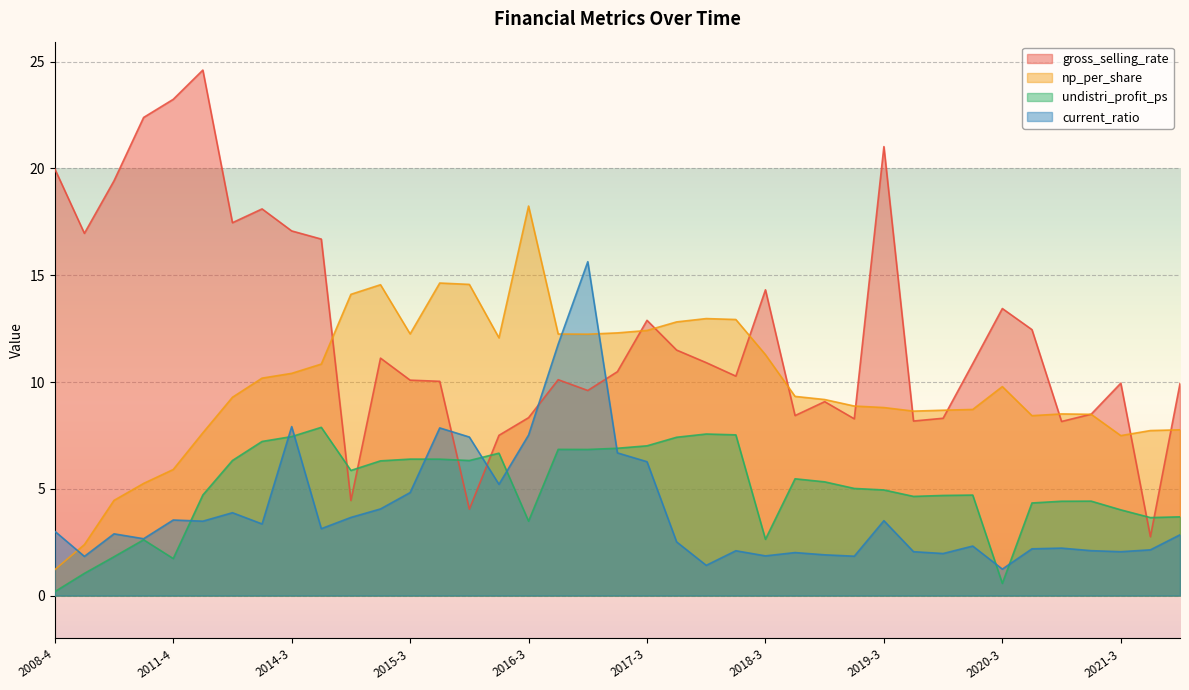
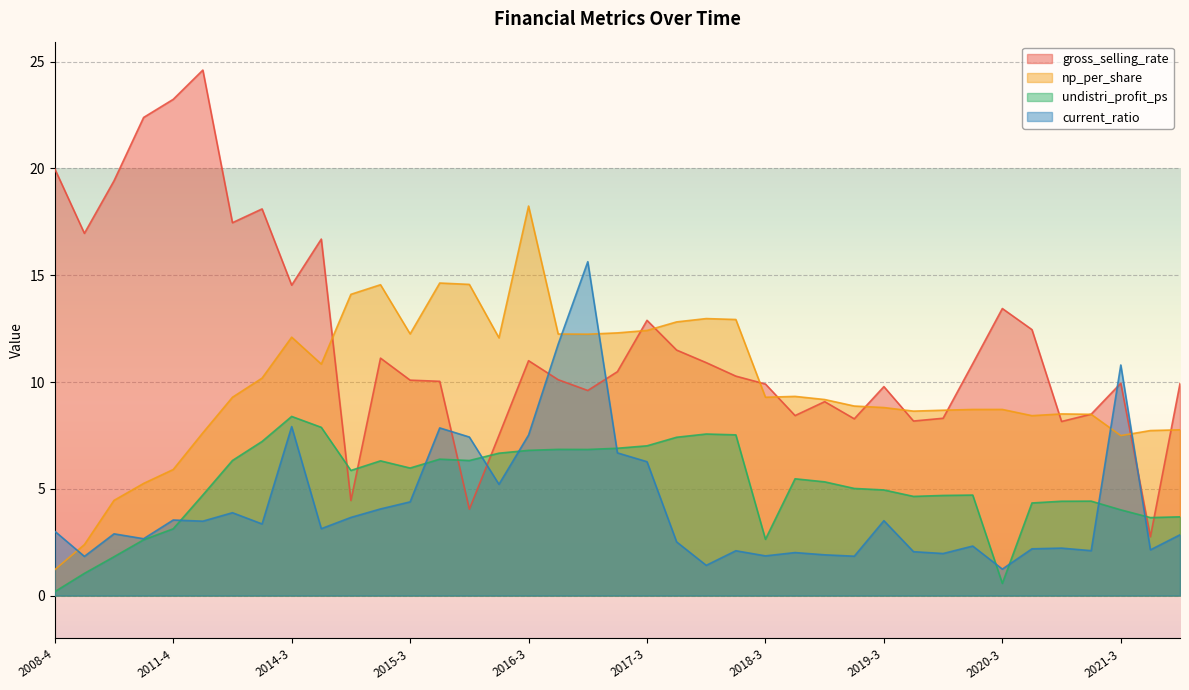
  {
    "gross_selling_rate": {
      "2008-4": 20.0,
      "2011-4": 23.2,
-     "2014-3": 17.1,
+     "2014-3": 14.5,
      "2015-3": 10.1,
-     "2016-3": 8.3,
+     "2016-3": 11.0,
      "2017-3": 12.9,
-     "2018-3": 14.3,
-     "2019-3": 21.0,
+     "2018-3": 9.9,
+     "2019-3": 9.8,
      "2020-3": 13.4,
      "2021-3": 9.9
    },
    "np_per_share": {
      "2008-4": 1.2,
      "2011-4": 5.9,
-     "2014-3": 10.4,
+     "2014-3": 12.1,
      "2015-3": 12.3,
      "2016-3": 18.2,
      "2017-3": 12.4,
-     "2018-3": 11.3,
+     "2018-3": 9.3,
      "2019-3": 8.8,
-     "2020-3": 9.8,
+     "2020-3": 8.7,
      "2021-3": 7.5
    },
    "undistri_profit_ps": {
      "2008-4": 0.2,
-     "2011-4": 1.7,
-     "2014-3": 7.4,
-     "2015-3": 6.4,
-     "2016-3": 3.5,
+     "2011-4": 3.1,
+     "2014-3": 8.4,
+     "2015-3": 6.0,
+     "2016-3": 6.8,
      "2017-3": 7.0,
      "2018-3": 2.6,
      "2019-3": 4.9,
      "2020-3": 0.6,
      "2021-3": 4.0
    },
    "current_ratio": {
      "2008-4": 3.0,
      "2011-4": 3.5,
      "2014-3": 7.9,
-     "2015-3": 4.8,
+     "2015-3": 4.4,
      "2016-3": 7.5,
      "2017-3": 6.3,
      "2018-3": 1.9,
      "2019-3": 3.5,
      "2020-3": 1.2,
-     "2021-3": 2.1
+     "2021-3": 10.8
    }
  }
